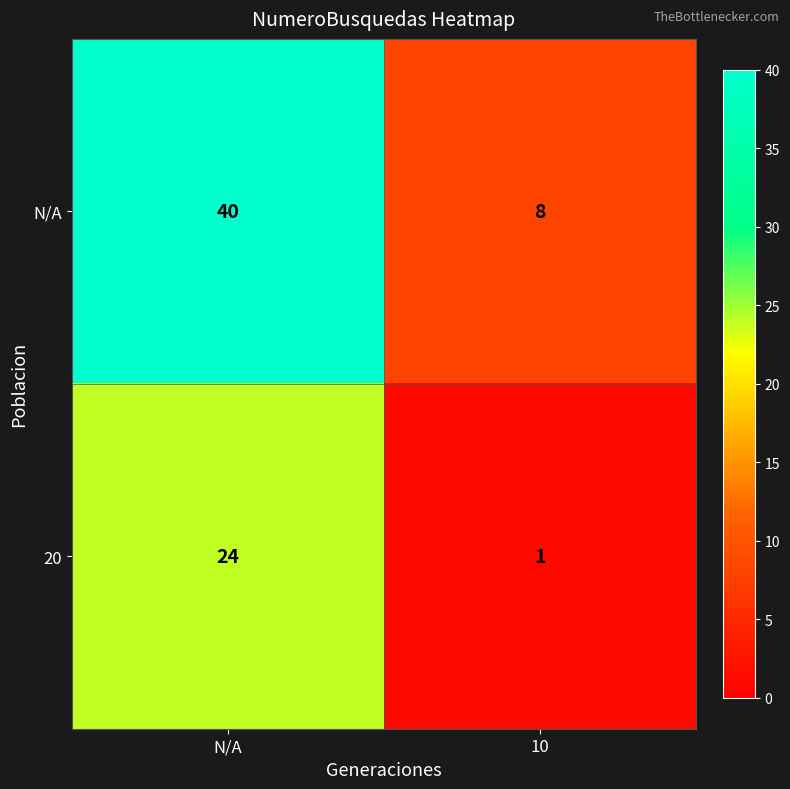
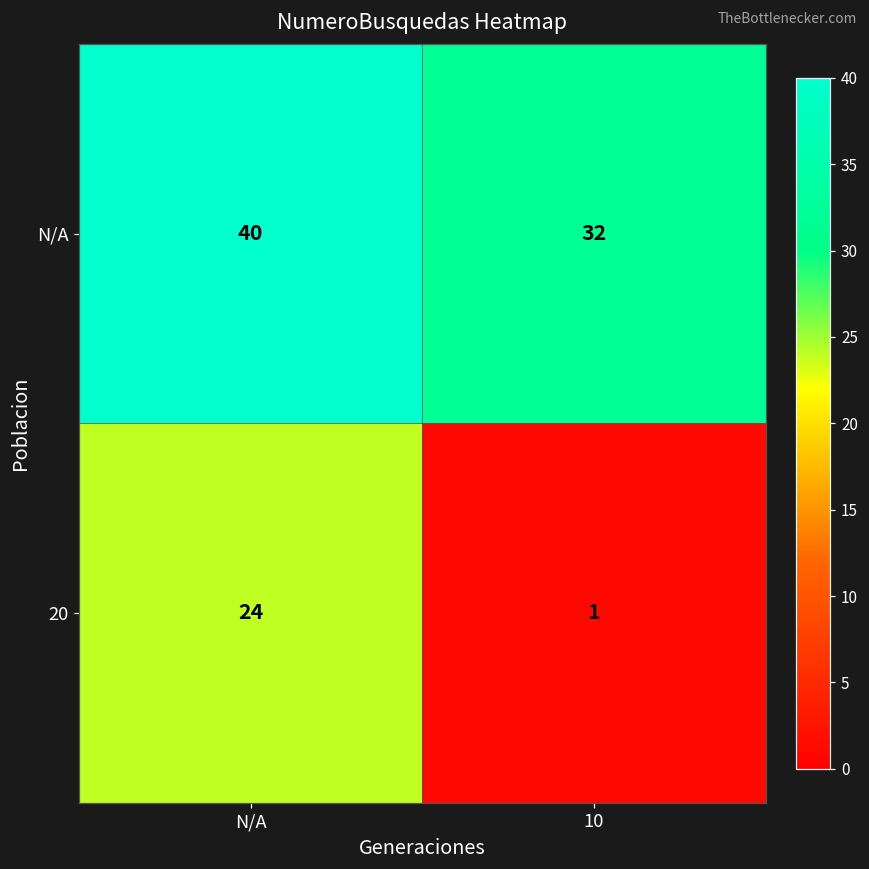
  {
    "N/A": {
      "N/A": 40,
-     "10": 8
+     "10": 32
    },
    "20": {
      "N/A": 24,
      "10": 1
    }
  }
